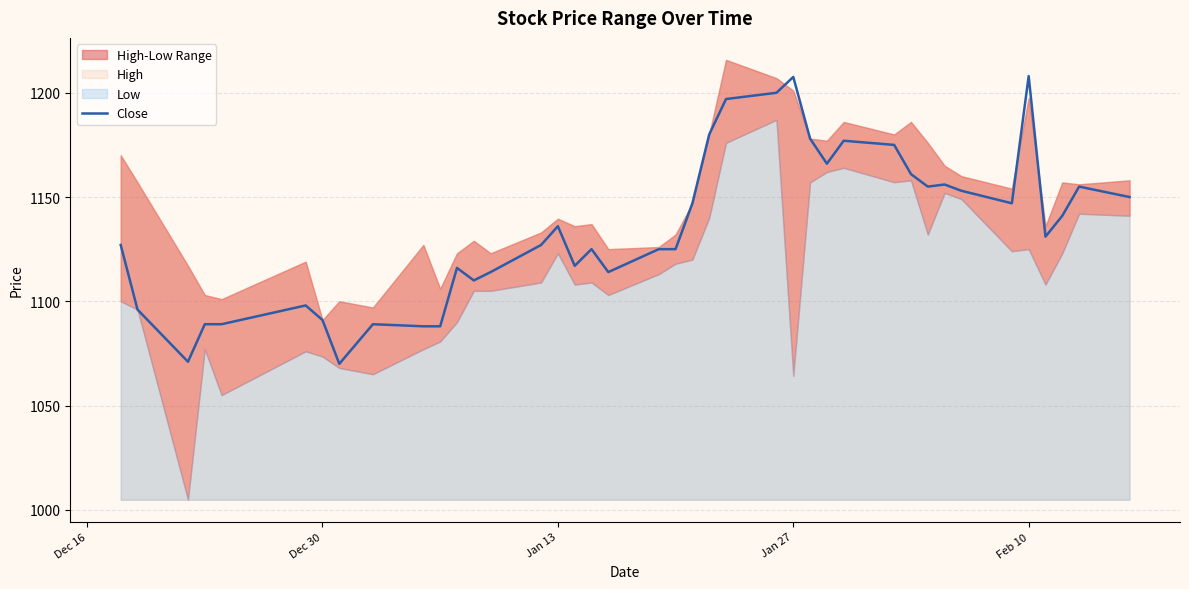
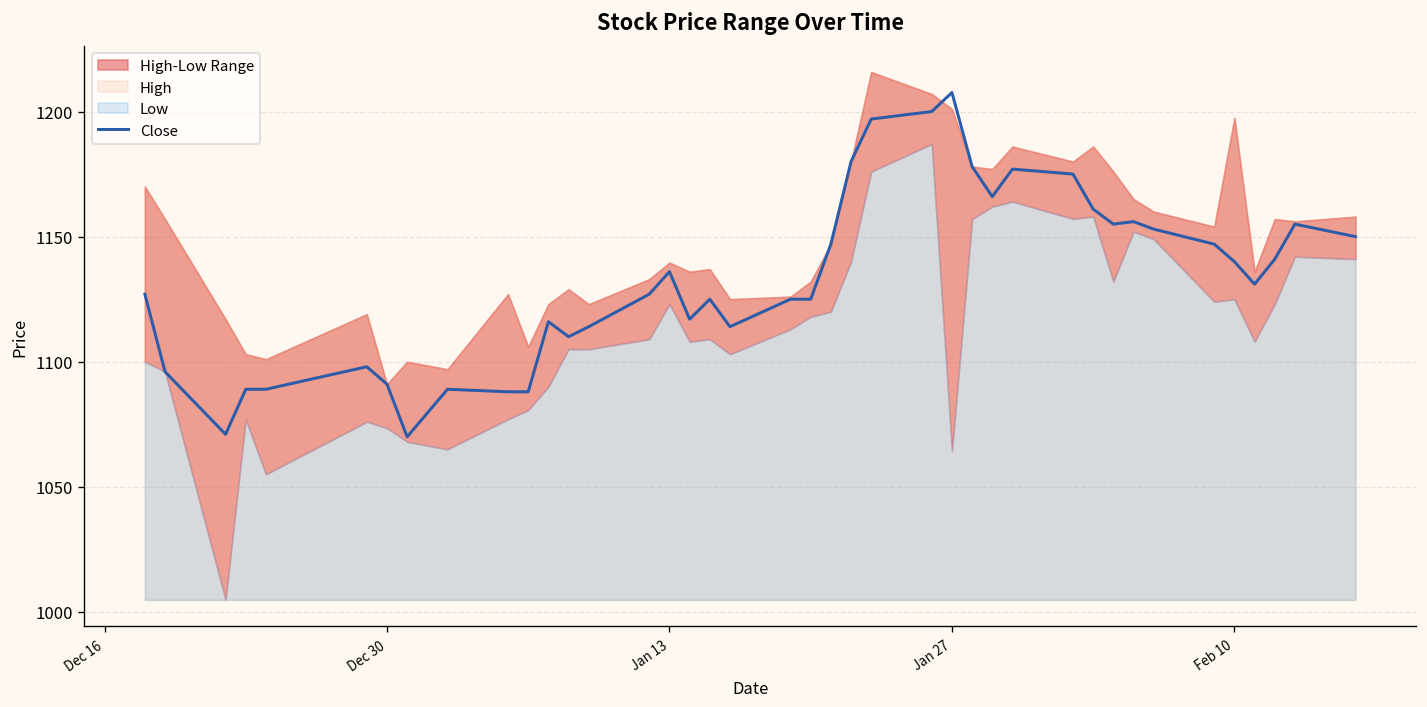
  {
    "Close": {
      "Jan 13": 1136,
      "Jan 27": 1208,
-     "Feb 10": 1208
+     "Feb 10": 1140
    },
    "High": {
      "Jan 13": 1140,
      "Jan 27": 1201,
      "Feb 10": 1198
    },
    "Low": {
      "Dec 30": 1074,
      "Jan 13": 1123,
      "Jan 27": 1064,
      "Feb 10": 1125
    }
  }
